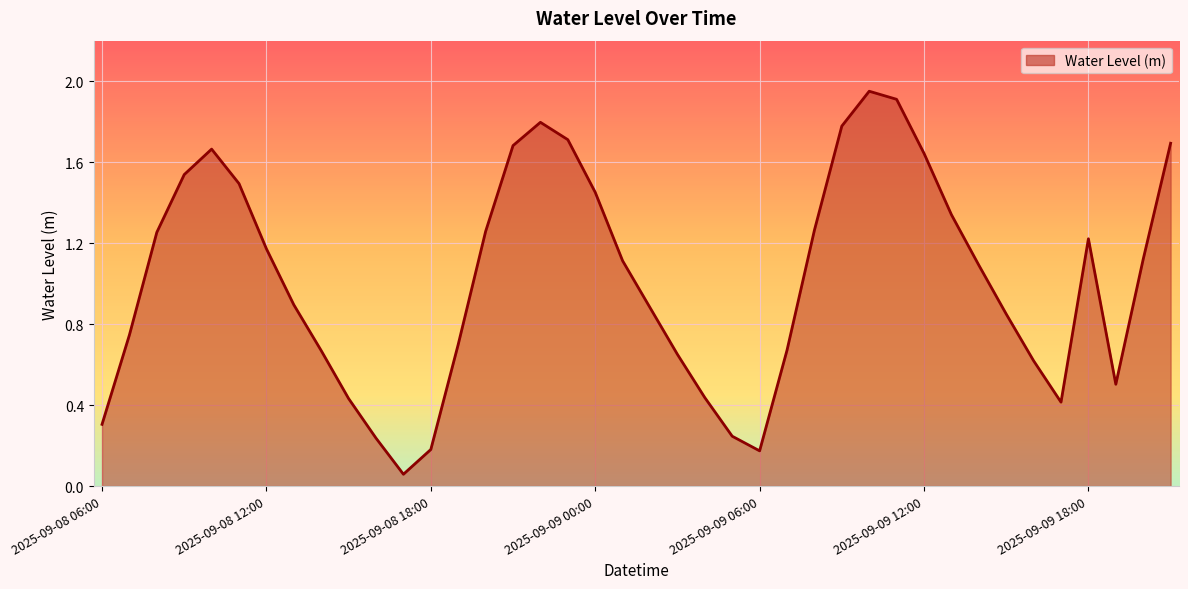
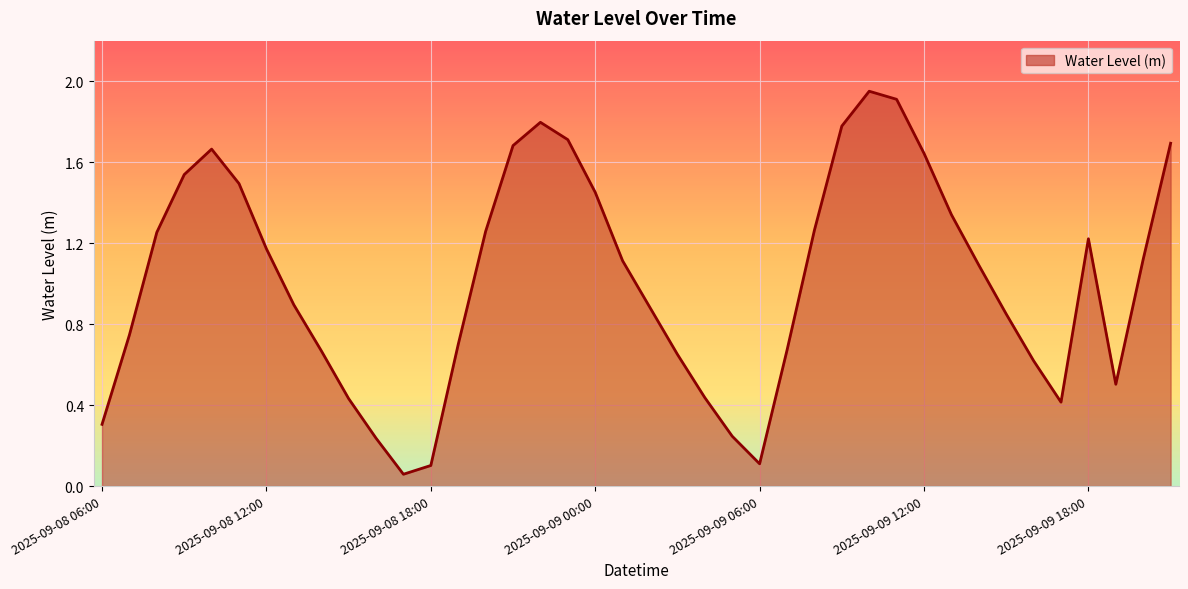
  {
    "2025-09-08 06:00": 0.30,
    "2025-09-08 12:00": 1.17,
-   "2025-09-08 18:00": 0.18,
+   "2025-09-08 18:00": 0.10,
    "2025-09-09 00:00": 1.45,
-   "2025-09-09 06:00": 0.17,
+   "2025-09-09 06:00": 0.11,
    "2025-09-09 12:00": 1.64,
    "2025-09-09 18:00": 1.22
  }
